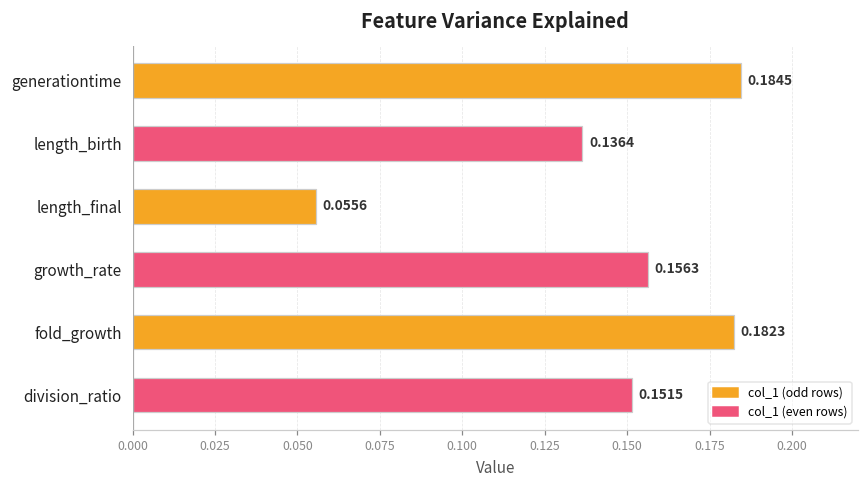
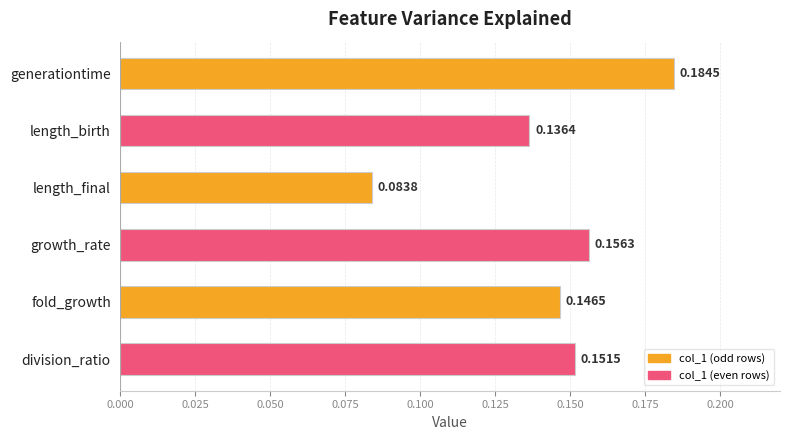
  {
    "generationtime": 0.1845,
    "length_birth": 0.1364,
-   "length_final": 0.0556,
+   "length_final": 0.0838,
    "growth_rate": 0.1563,
-   "fold_growth": 0.1823,
+   "fold_growth": 0.1465,
    "division_ratio": 0.1515
  }
